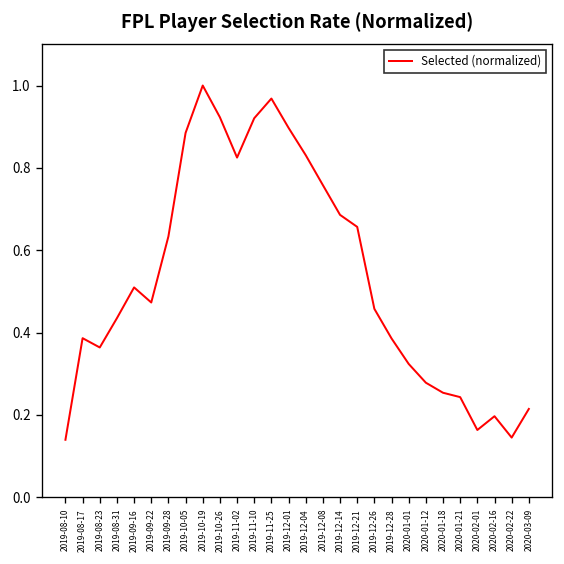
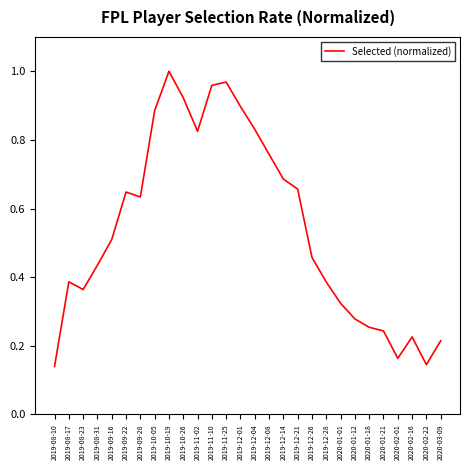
  {
    "2019-08-10": 0.14,
    "2019-08-17": 0.39,
    "2019-08-23": 0.36,
    "2019-08-31": 0.43,
    "2019-09-16": 0.51,
-   "2019-09-22": 0.47,
+   "2019-09-22": 0.65,
    "2019-09-28": 0.63,
    "2019-10-05": 0.88,
    "2019-10-19": 1.00,
    "2019-10-26": 0.92,
    "2019-11-02": 0.83,
-   "2019-11-10": 0.92,
+   "2019-11-10": 0.96,
    "2019-11-25": 0.97,
    "2019-12-01": 0.90,
    "2019-12-04": 0.83,
    "2019-12-08": 0.76,
    "2019-12-14": 0.69,
    "2019-12-21": 0.66,
    "2019-12-26": 0.46,
    "2019-12-28": 0.39,
    "2020-01-01": 0.32,
    "2020-01-12": 0.28,
    "2020-01-18": 0.25,
    "2020-01-21": 0.24,
    "2020-02-01": 0.16,
-   "2020-02-16": 0.20,
+   "2020-02-16": 0.23,
    "2020-02-22": 0.15,
    "2020-03-09": 0.21
  }
